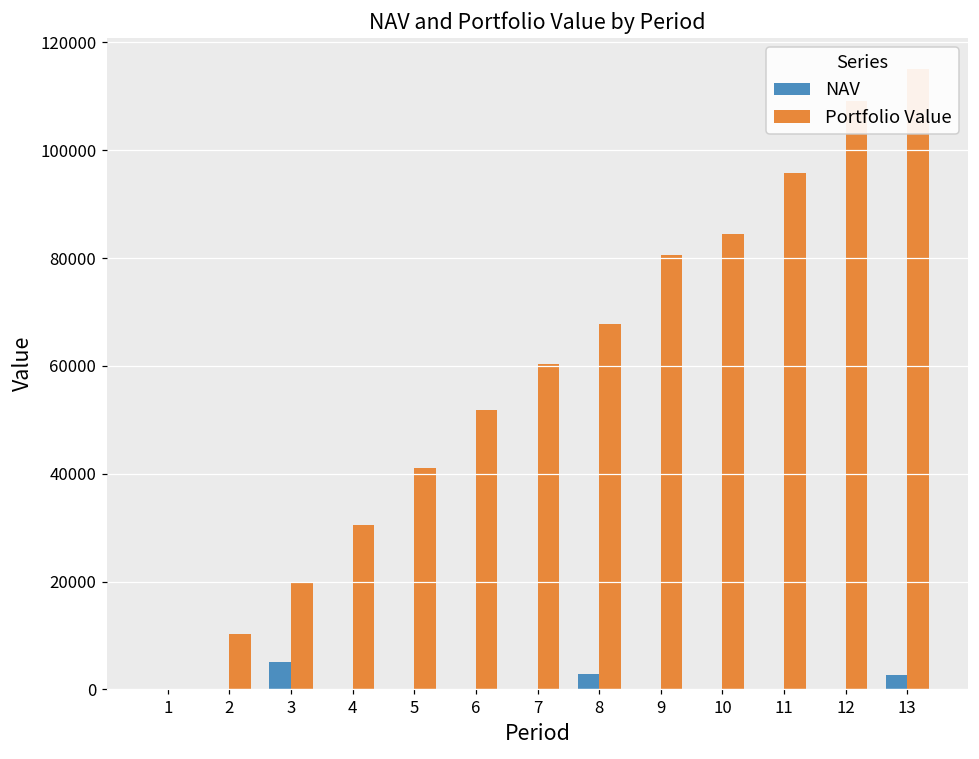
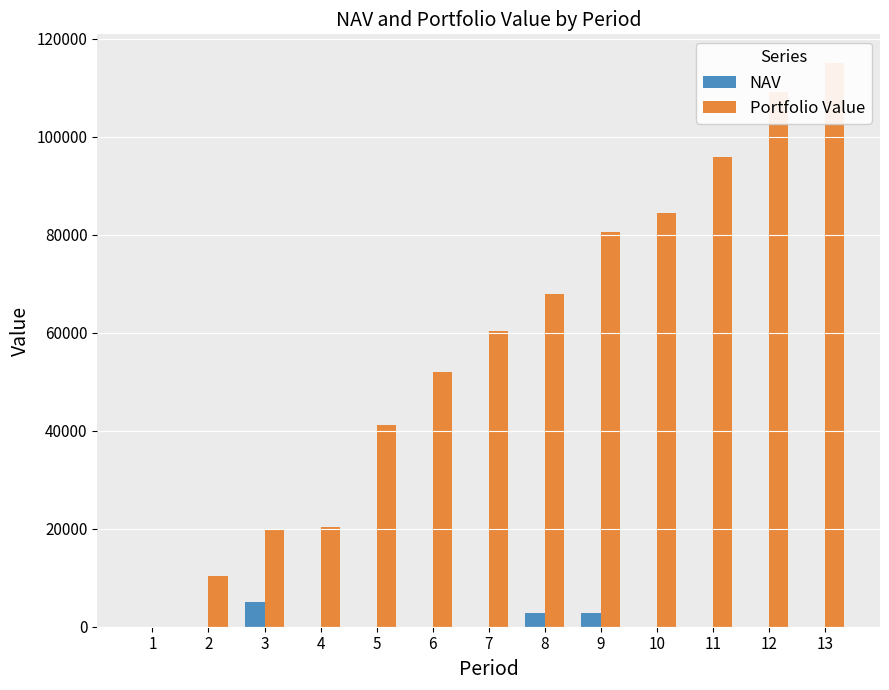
  {
    "NAV": {
      "3": 5000,
      "8": 3000,
-     "9": 0,
-     "13": 3000
+     "9": 3000,
+     "13": 0
    },
    "Portfolio Value": {
      "1": 0,
      "2": 10000,
      "3": 20000,
-     "4": 30000,
+     "4": 20000,
      "5": 41000,
      "6": 52000,
      "7": 60000,
      "8": 68000,
      "9": 81000,
      "10": 84000,
      "11": 96000
    }
  }
